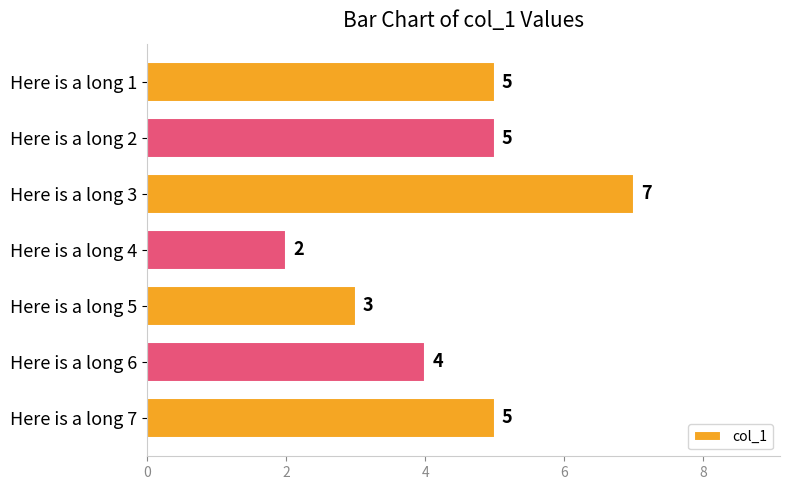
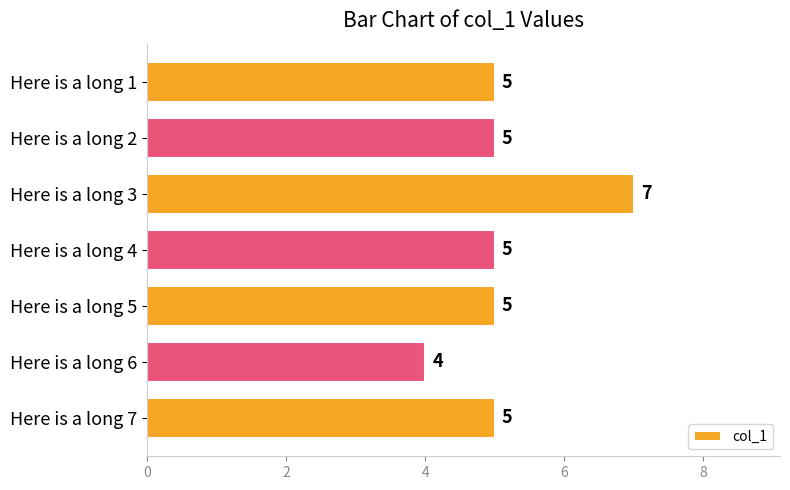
  {
    "Here is a long 1": 5,
    "Here is a long 2": 5,
    "Here is a long 3": 7,
-   "Here is a long 4": 2,
-   "Here is a long 5": 3,
+   "Here is a long 4": 5,
+   "Here is a long 5": 5,
    "Here is a long 6": 4,
    "Here is a long 7": 5
  }
